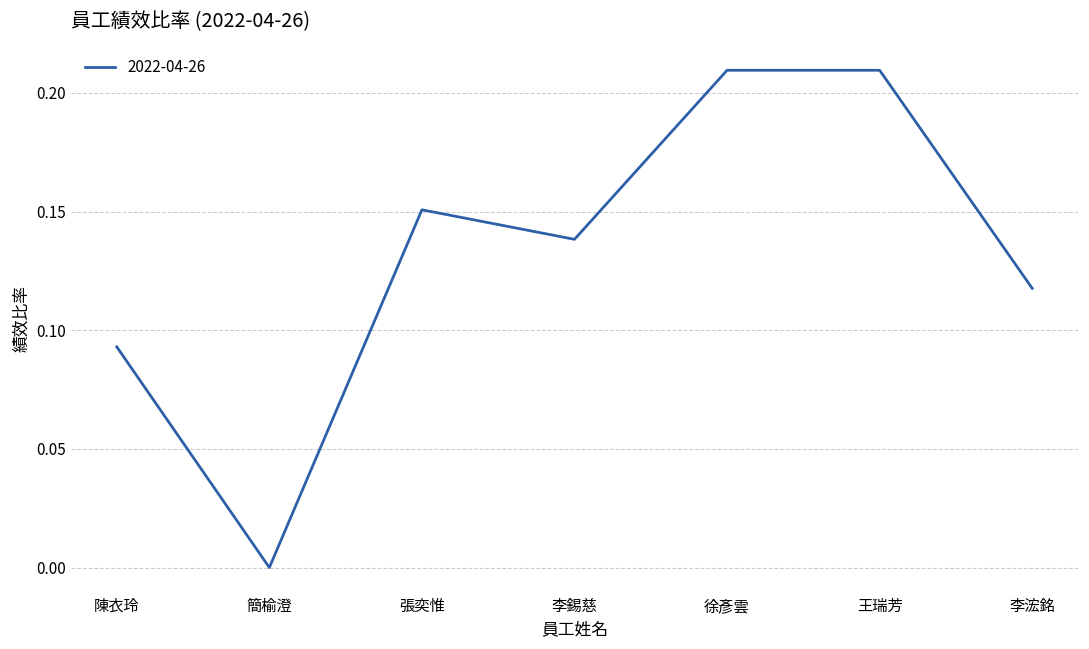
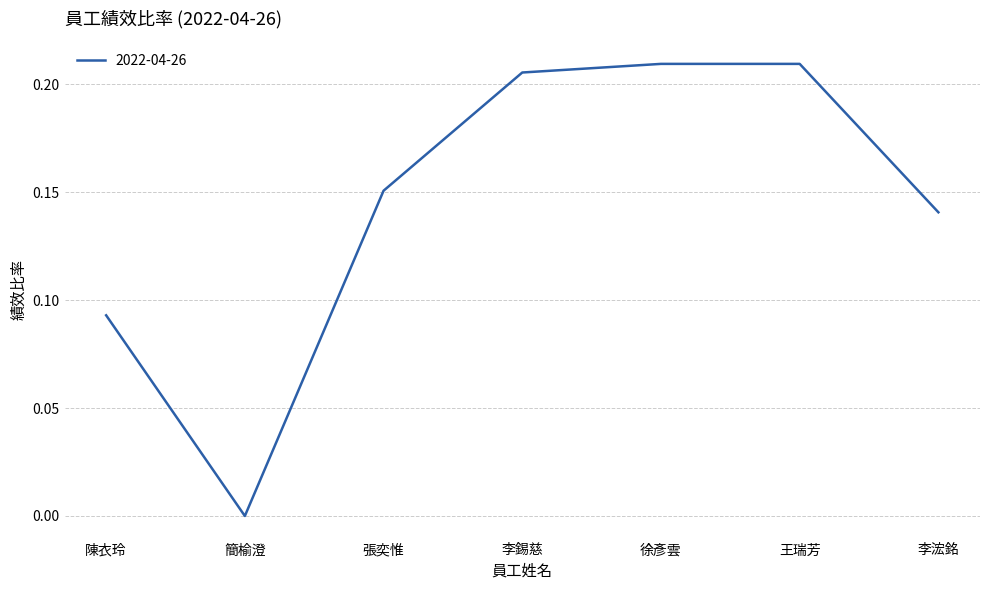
  {
    "陳衣玲": 0.093,
    "簡榆澄": 0.000,
    "張奕惟": 0.151,
-   "李錫慈": 0.138,
+   "李錫慈": 0.206,
    "徐彥雲": 0.210,
    "王瑞芳": 0.210,
-   "李浤銘": 0.118
+   "李浤銘": 0.141
  }
